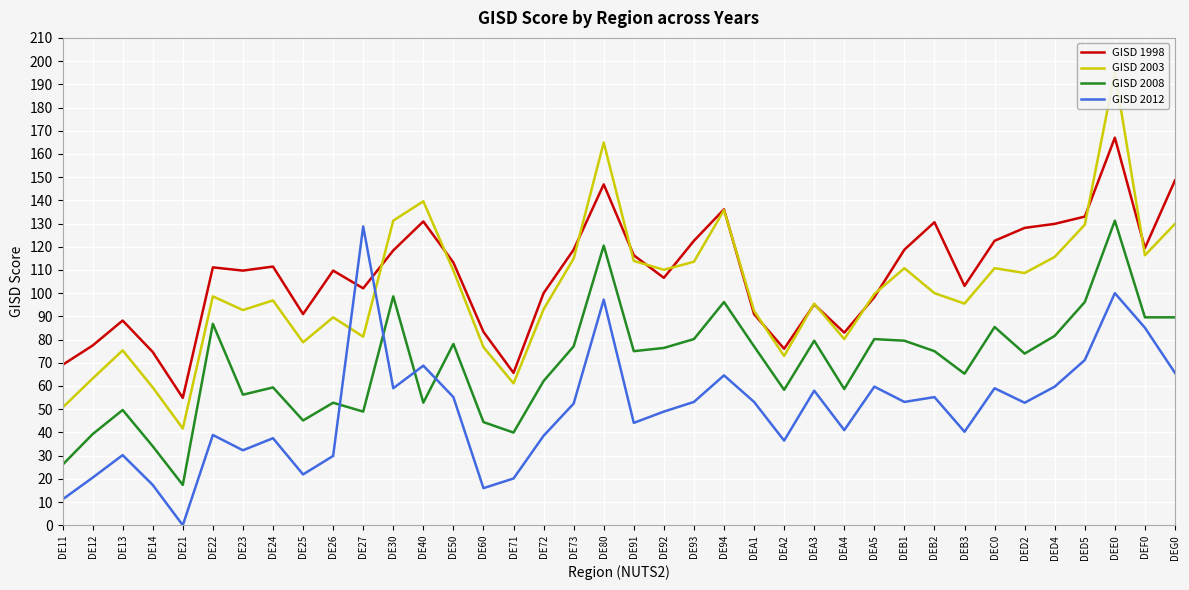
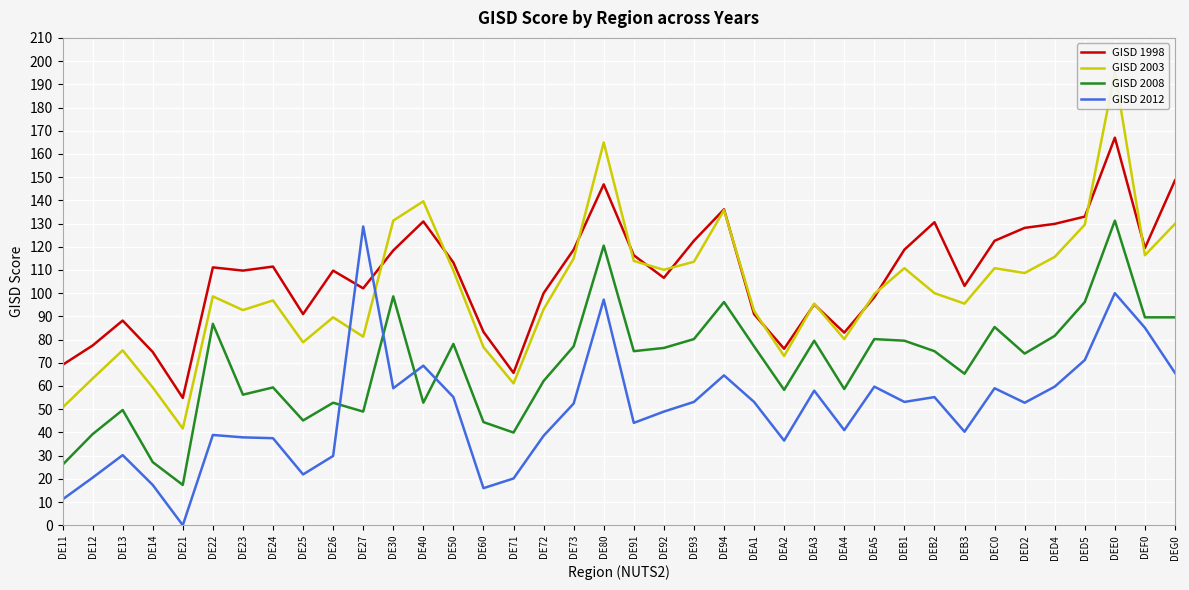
  {
    "GISD 1998": {
      "DE11": 69,
      "DE12": 77,
      "DE13": 88,
      "DE14": 75,
      "DE21": 55,
      "DE22": 111,
      "DE23": 110,
      "DE24": 111,
      "DE25": 91,
      "DE26": 110,
      "DE27": 102,
      "DE30": 118,
      "DE40": 131,
      "DE50": 113,
      "DE60": 83,
      "DE71": 66,
      "DE72": 100,
      "DE73": 119,
      "DE80": 147,
      "DE91": 116,
      "DE92": 107,
      "DE93": 123,
      "DEA1": 91,
      "DEA2": 76,
      "DEA4": 83,
      "DEA5": 98,
      "DEB1": 119,
      "DEB2": 131,
      "DEB3": 103,
      "DEC0": 123,
      "DED2": 128,
      "DED4": 130,
      "DED5": 133,
      "DEE0": 167,
      "DEF0": 119,
      "DEG0": 149
    },
    "GISD 2003": {
      "DE11": 51,
      "DE12": 63,
      "DE13": 75,
      "DE14": 59,
      "DE21": 42,
      "DE22": 99,
      "DE23": 93,
      "DE24": 97,
      "DE25": 79,
      "DE26": 90,
      "DE27": 81,
      "DE30": 131,
      "DE40": 140,
      "DE50": 110,
      "DE60": 77,
      "DE71": 61,
      "DE72": 93,
      "DE73": 115,
      "DE80": 165,
      "DE91": 114,
      "DE92": 110,
      "DE93": 114,
      "DEA1": 92,
      "DEA2": 73,
      "DEA4": 80,
      "DEA5": 100,
      "DEB1": 111,
      "DEB2": 100,
      "DEB3": 95,
      "DEC0": 111,
      "DED2": 109,
      "DED4": 116,
      "DED5": 130,
      "DEF0": 116,
      "DEG0": 130
    },
    "GISD 2008": {
      "DE11": 26,
      "DE12": 39,
      "DE13": 50,
-     "DE14": 34,
+     "DE14": 27,
      "DE21": 17,
      "DE22": 87,
      "DE23": 56,
      "DE24": 59,
      "DE25": 45,
      "DE26": 53,
      "DE27": 49,
      "DE30": 99,
      "DE40": 53,
      "DE50": 78,
      "DE60": 44,
      "DE71": 40,
      "DE72": 62,
      "DE73": 77,
      "DE80": 120,
      "DE91": 75,
      "DE92": 76,
      "DE93": 80,
      "DE94": 96,
      "DEA1": 77,
      "DEA2": 58,
      "DEA3": 80,
      "DEA4": 59,
      "DEA5": 80,
      "DEB1": 80,
      "DEB2": 75,
      "DEB3": 65,
      "DEC0": 85,
      "DED2": 74,
      "DED4": 82,
      "DED5": 96,
      "DEE0": 131,
      "DEF0": 90,
      "DEG0": 90
    },
    "GISD 2012": {
      "DE11": 11,
      "DE12": 20,
      "DE13": 30,
      "DE14": 17,
      "DE21": 0,
      "DE22": 39,
-     "DE23": 32,
+     "DE23": 38,
      "DE24": 38,
      "DE25": 22,
      "DE26": 30,
      "DE27": 129,
      "DE30": 59,
      "DE40": 69,
      "DE50": 55,
      "DE60": 16,
      "DE71": 20,
      "DE72": 39,
      "DE73": 52,
      "DE80": 97,
      "DE91": 44,
      "DE92": 49,
      "DE93": 53,
      "DE94": 65,
      "DEA1": 53,
      "DEA2": 36,
      "DEA3": 58,
      "DEA4": 41,
      "DEA5": 60,
      "DEB1": 53,
      "DEB2": 55,
      "DEB3": 40,
      "DEC0": 59,
      "DED2": 53,
      "DED4": 60,
      "DED5": 71,
      "DEE0": 100,
      "DEF0": 85,
      "DEG0": 66
    }
  }
